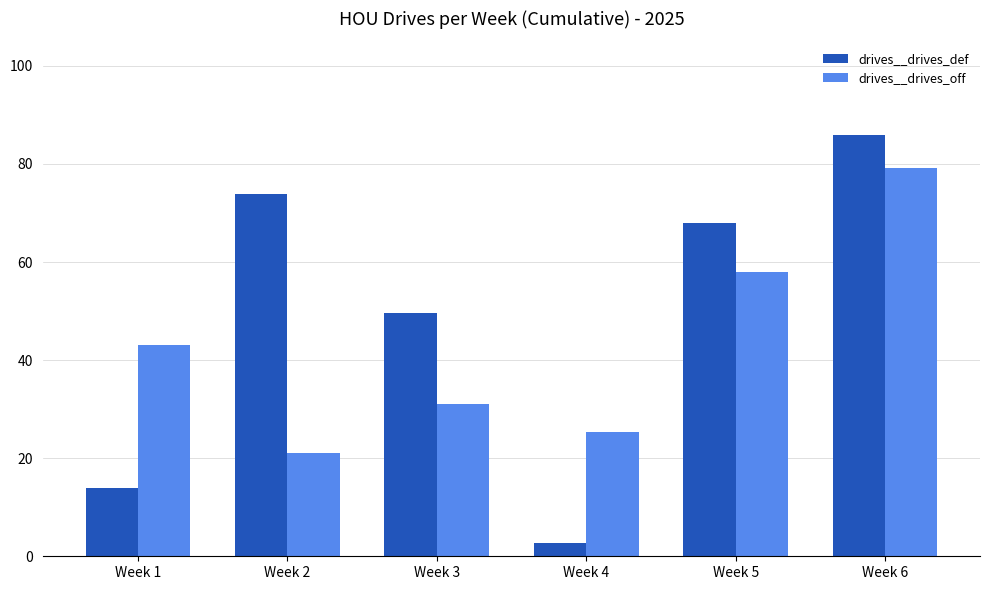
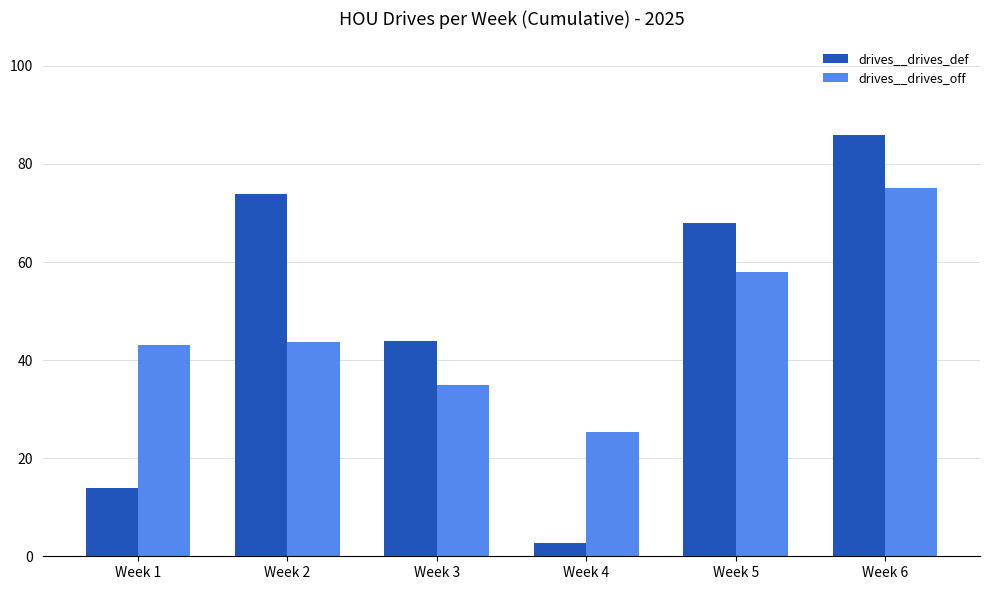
  {
    "drives__drives_def": {
      "Week 1": 14,
      "Week 2": 74,
-     "Week 3": 50,
+     "Week 3": 44,
      "Week 4": 3,
      "Week 5": 68,
      "Week 6": 86
    },
    "drives__drives_off": {
      "Week 1": 43,
-     "Week 2": 21,
-     "Week 3": 31,
+     "Week 2": 44,
+     "Week 3": 35,
      "Week 4": 25,
      "Week 5": 58,
-     "Week 6": 79
+     "Week 6": 75
    }
  }
